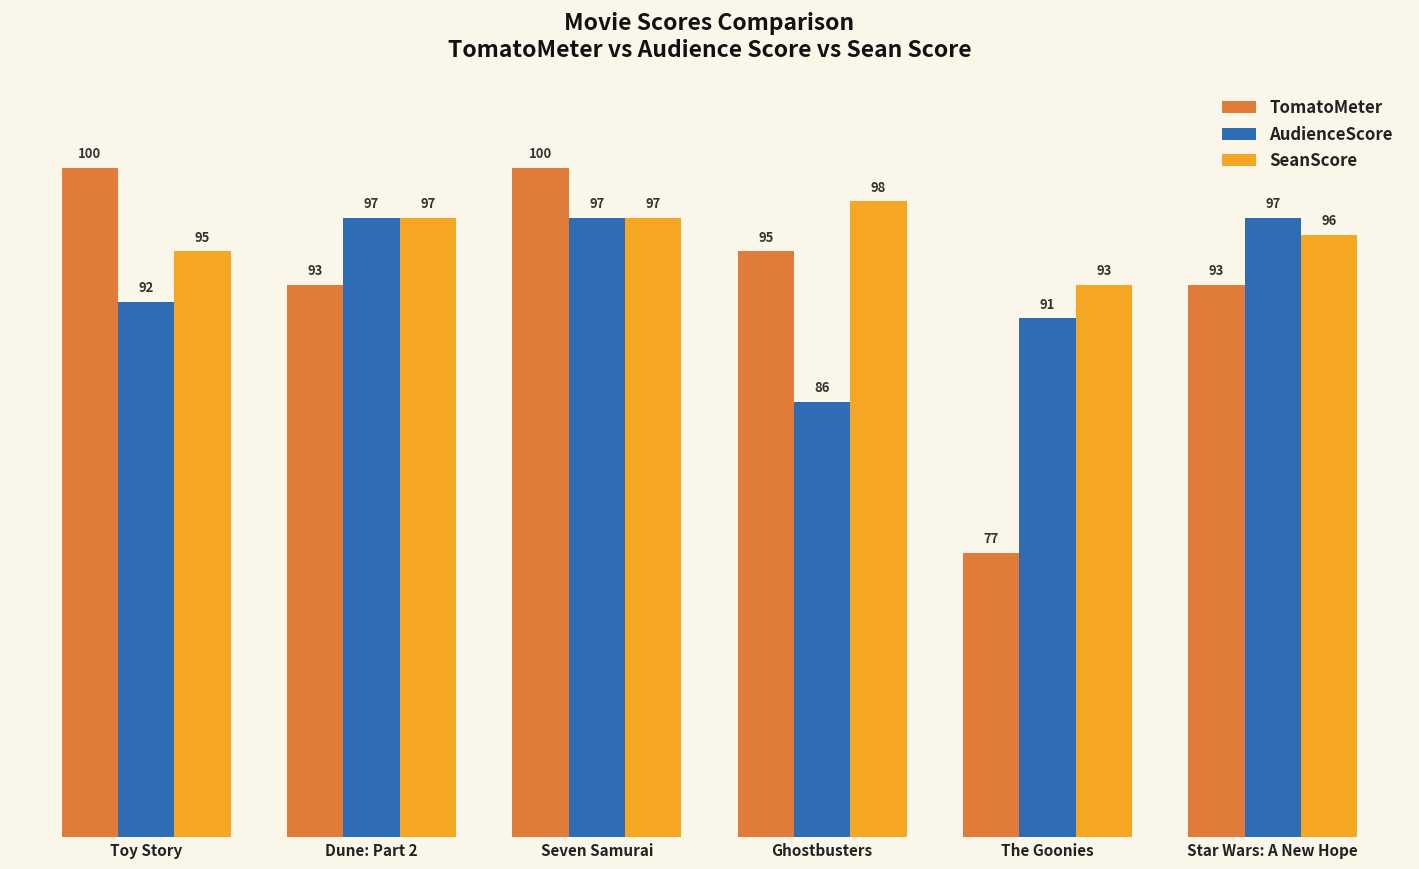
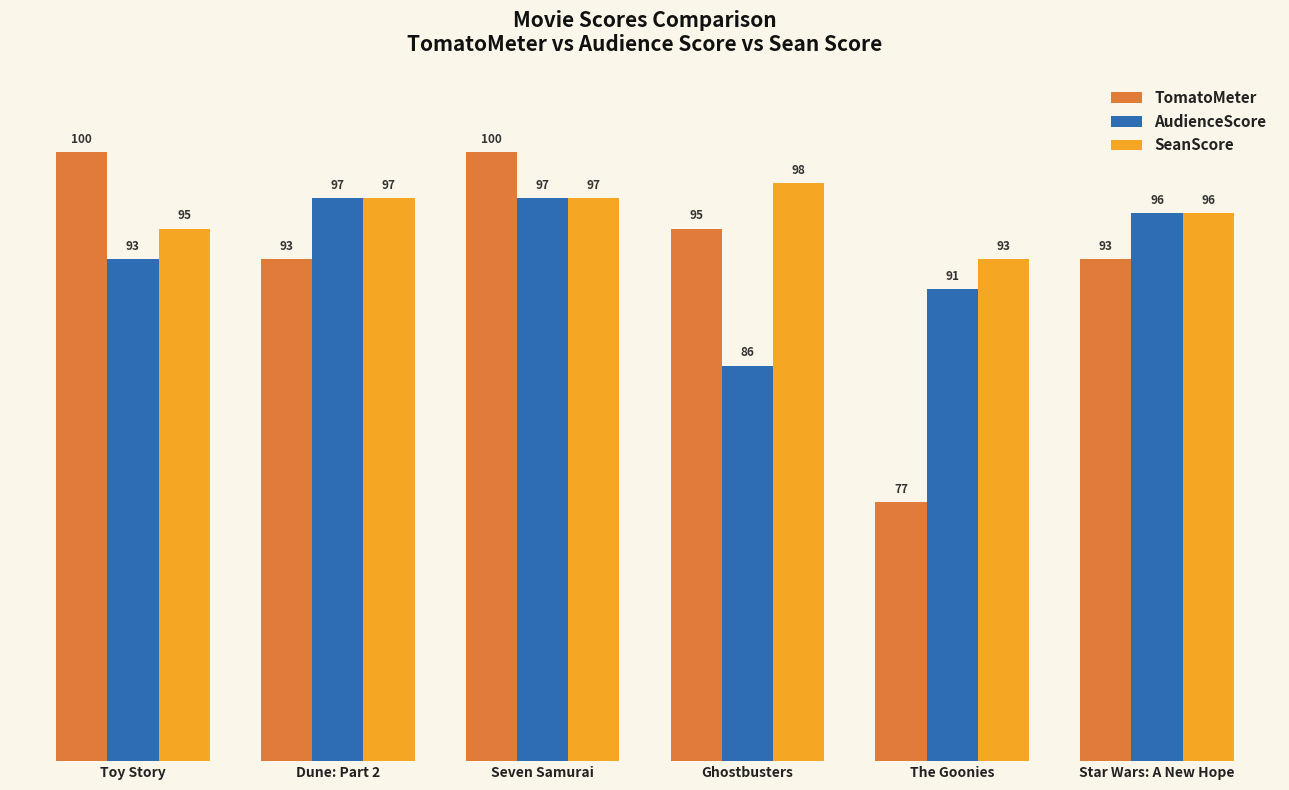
  {
    "AudienceScore": {
-     "Toy Story": 92,
+     "Toy Story": 93,
      "Dune: Part 2": 97,
      "Seven Samurai": 97,
      "Ghostbusters": 86,
      "The Goonies": 91,
-     "Star Wars: A New Hope": 97
+     "Star Wars: A New Hope": 96
    }
  }
